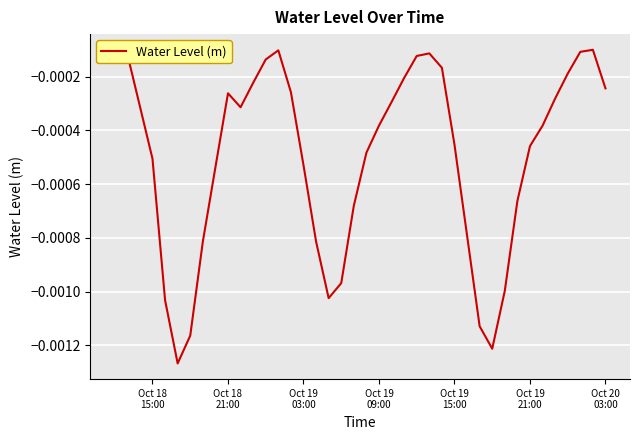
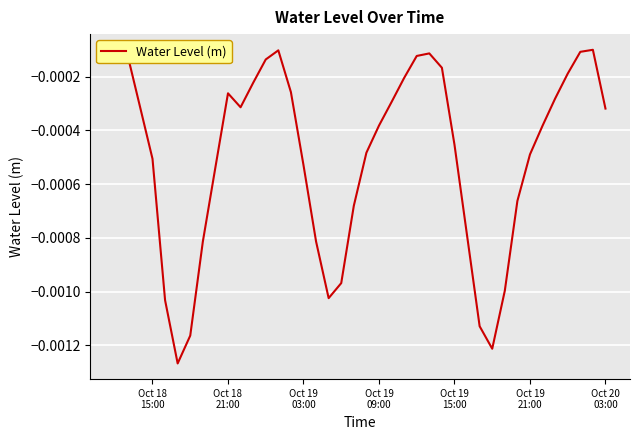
  {
    "Oct 18 15:00": -0.00051,
    "Oct 18 21:00": -0.00026,
    "Oct 19 03:00": -0.00053,
    "Oct 19 09:00": -0.00038,
    "Oct 19 15:00": -0.00045,
-   "Oct 19 21:00": -0.00046,
-   "Oct 20 03:00": -0.00024
+   "Oct 19 21:00": -0.00049,
+   "Oct 20 03:00": -0.00032
  }
